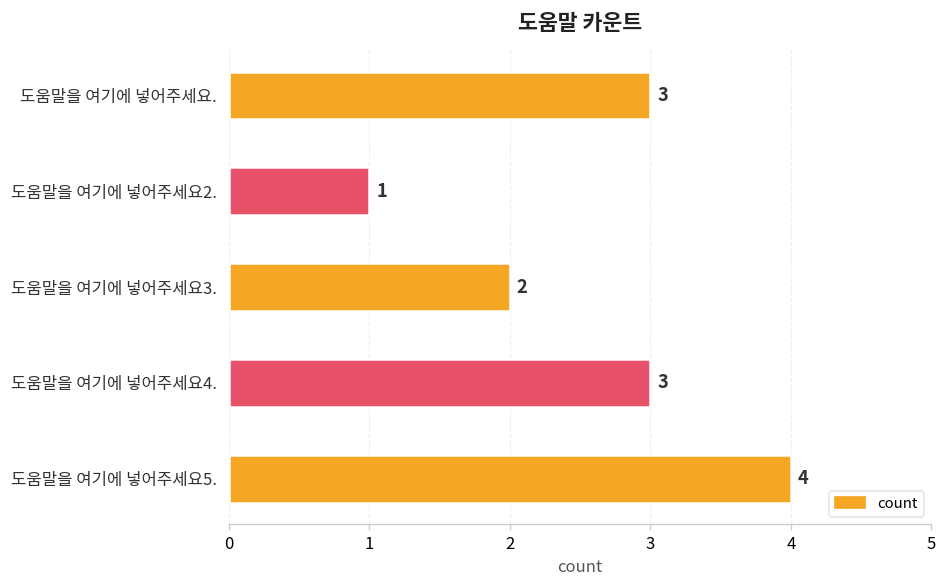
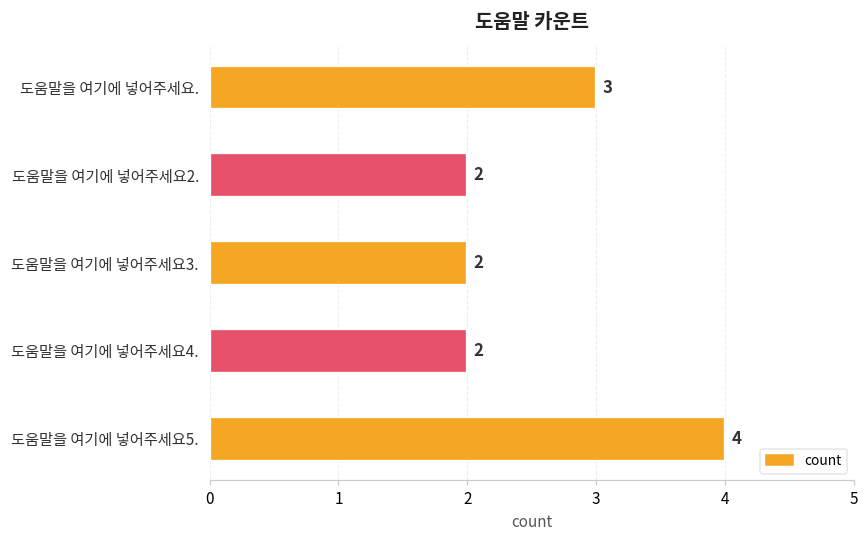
  {
    "도움말을 여기에 넣어주세요.": 3,
-   "도움말을 여기에 넣어주세요2.": 1,
+   "도움말을 여기에 넣어주세요2.": 2,
    "도움말을 여기에 넣어주세요3.": 2,
-   "도움말을 여기에 넣어주세요4.": 3,
+   "도움말을 여기에 넣어주세요4.": 2,
    "도움말을 여기에 넣어주세요5.": 4
  }
